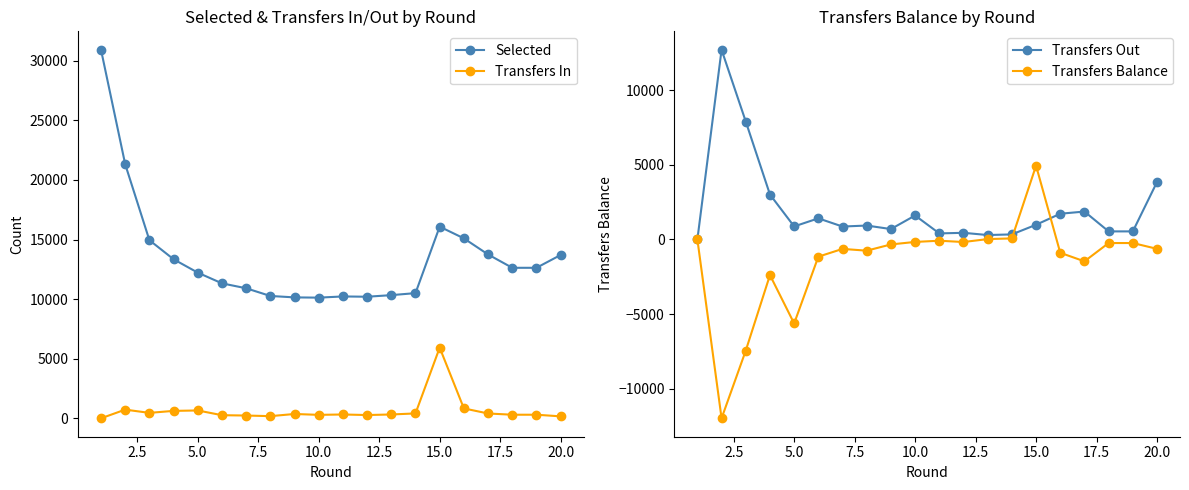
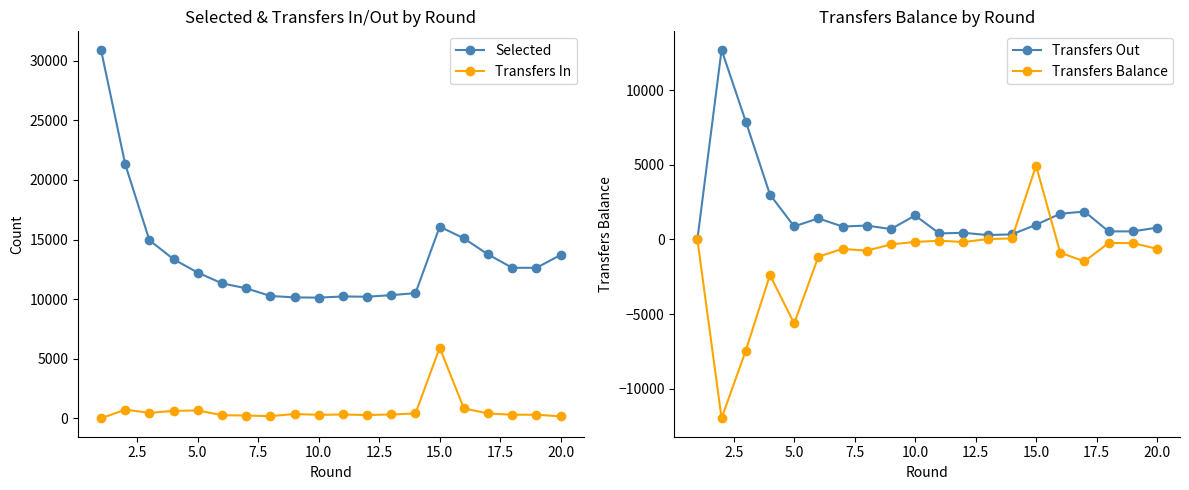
  {
    "Selected & Transfers In/Out by Round": {
      "Selected": {
        "5.0": 12200,
        "10.0": 10100,
        "15.0": 16100,
        "20.0": 13700
      },
      "Transfers In": {
        "5.0": 700,
        "10.0": 300,
        "15.0": 5900,
        "20.0": 200
      }
    },
    "Transfers Balance by Round": {
      "Transfers Out": {
        "5.0": 900,
        "10.0": 1600,
        "15.0": 1000,
-       "20.0": 3800
+       "20.0": 800
      },
      "Transfers Balance": {
        "5.0": -5600,
        "10.0": -200,
        "15.0": 4900,
        "20.0": -600
      }
    }
  }
